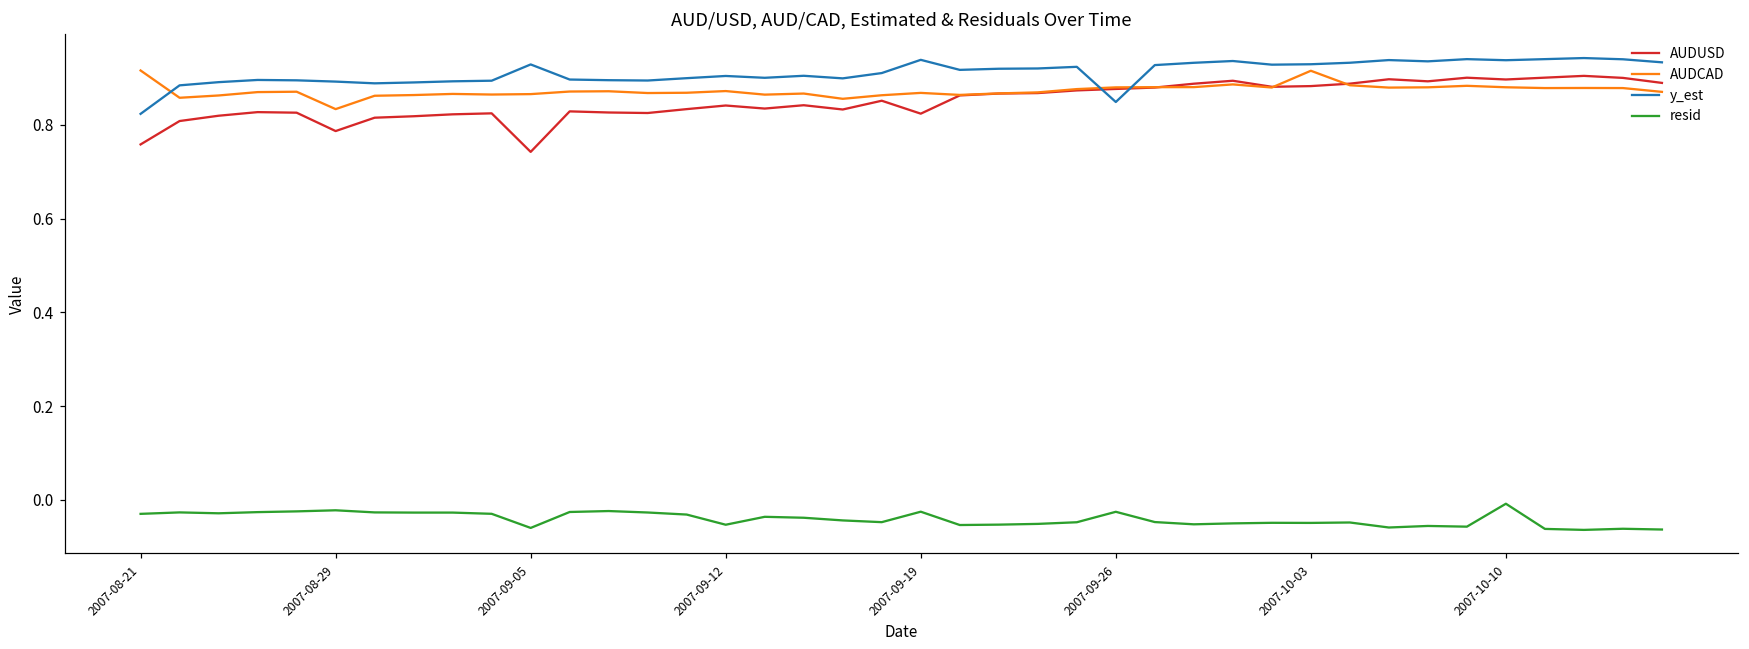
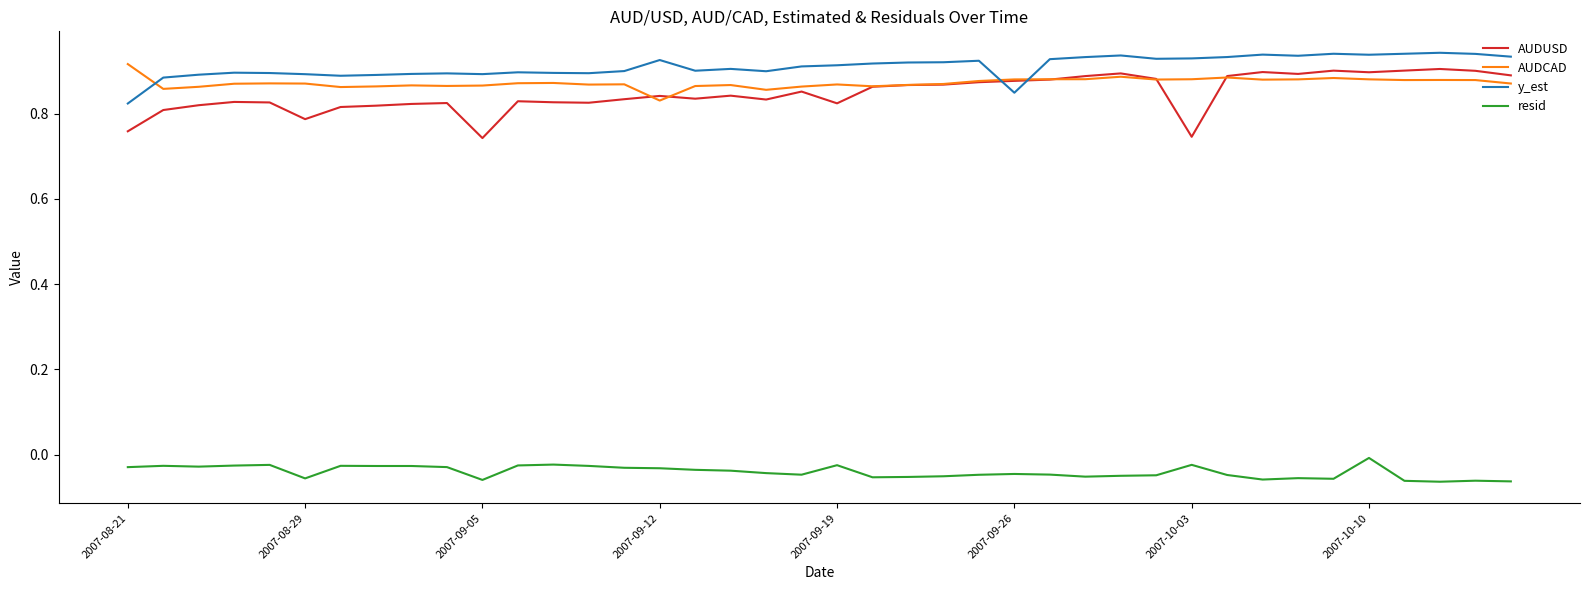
  {
    "AUDUSD": {
      "2007-08-21": 0.76,
      "2007-08-29": 0.79,
      "2007-09-05": 0.74,
      "2007-09-12": 0.84,
      "2007-09-19": 0.82,
-     "2007-10-03": 0.88,
+     "2007-10-03": 0.75,
      "2007-10-10": 0.90
    },
    "AUDCAD": {
      "2007-08-21": 0.92,
-     "2007-08-29": 0.83,
+     "2007-08-29": 0.87,
      "2007-09-05": 0.87,
-     "2007-09-12": 0.87,
+     "2007-09-12": 0.83,
      "2007-09-19": 0.87,
-     "2007-10-03": 0.92,
+     "2007-10-03": 0.88,
      "2007-10-10": 0.88
    },
    "y_est": {
      "2007-08-21": 0.82,
      "2007-08-29": 0.89,
-     "2007-09-05": 0.93,
-     "2007-09-12": 0.90,
-     "2007-09-19": 0.94,
+     "2007-09-05": 0.89,
+     "2007-09-12": 0.93,
+     "2007-09-19": 0.91,
      "2007-09-26": 0.85,
      "2007-10-03": 0.93,
      "2007-10-10": 0.94
    },
    "resid": {
      "2007-08-21": -0.03,
-     "2007-08-29": -0.02,
+     "2007-08-29": -0.06,
      "2007-09-05": -0.06,
-     "2007-09-12": -0.05,
+     "2007-09-12": -0.03,
      "2007-09-19": -0.03,
-     "2007-09-26": -0.03,
-     "2007-10-03": -0.05,
+     "2007-09-26": -0.05,
+     "2007-10-03": -0.02,
      "2007-10-10": -0.01
    }
  }
